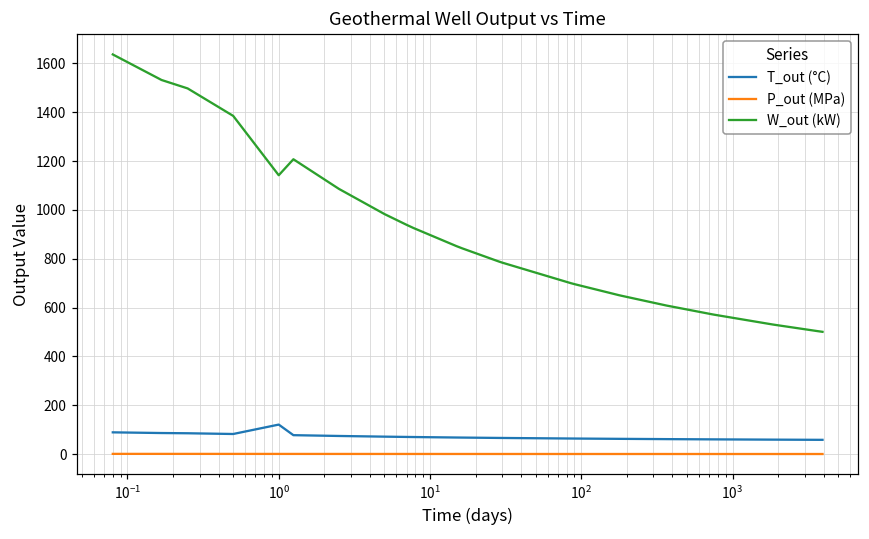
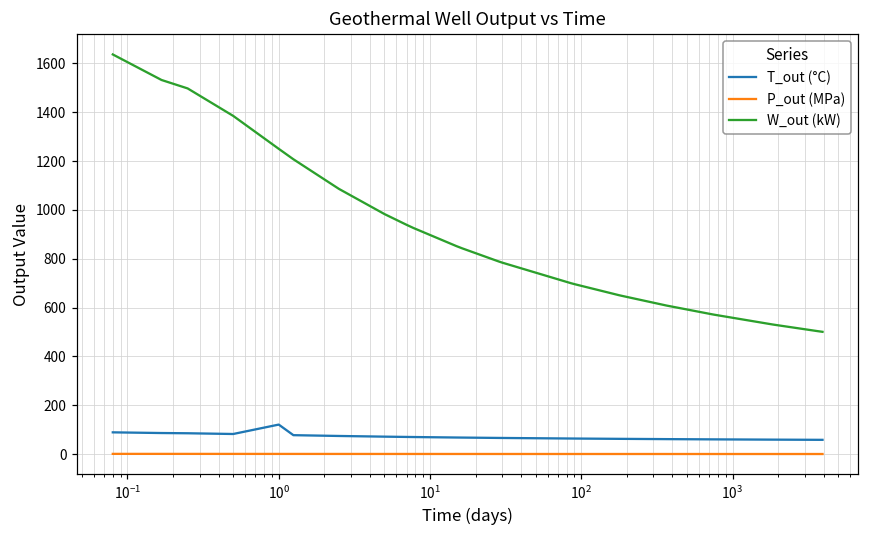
  {
    "T_out (°C)": {
      "10^0": 120
    },
    "P_out (MPa)": {
      "10^0": 0
    },
    "W_out (kW)": {
-     "10^0": 1140
+     "10^0": 1250
    }
  }
